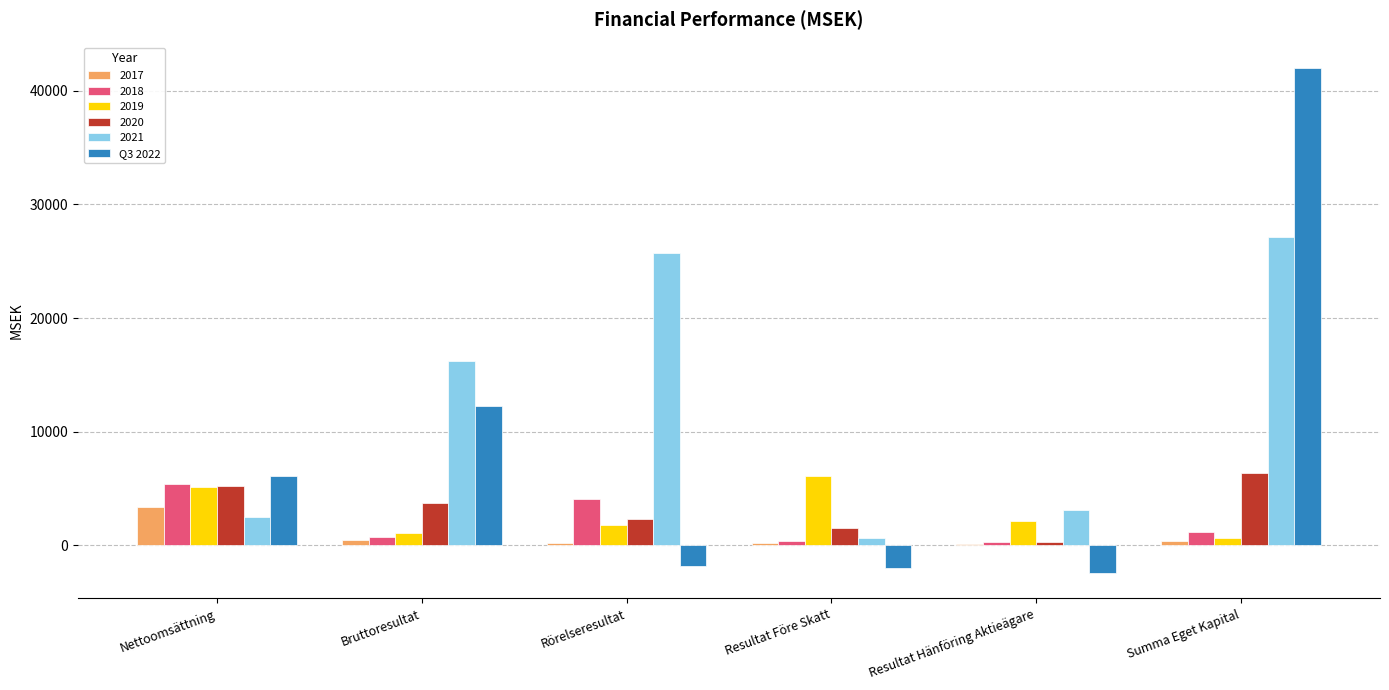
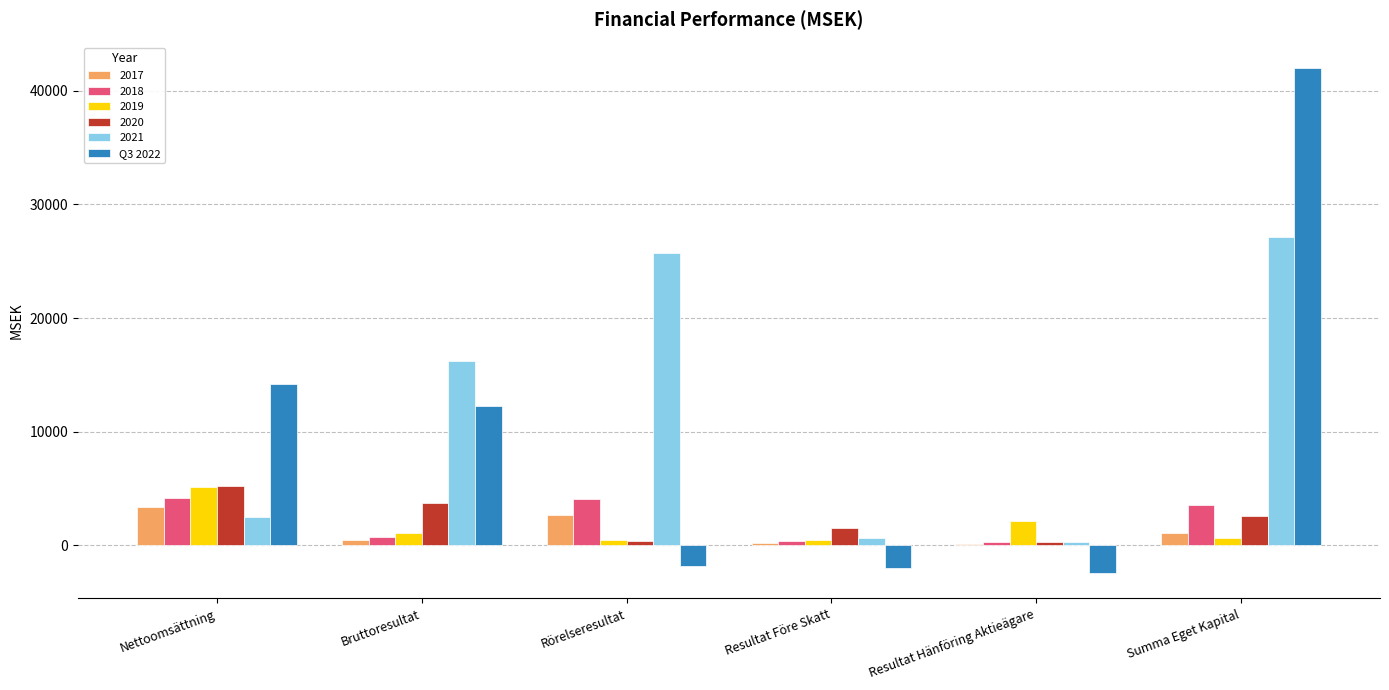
  {
    "2017": {
      "Nettoomsättning": 3400,
      "Bruttoresultat": 400,
-     "Rörelseresultat": 200,
-     "Summa Eget Kapital": 400
+     "Rörelseresultat": 2600,
+     "Summa Eget Kapital": 1100
    },
    "2018": {
-     "Nettoomsättning": 5400,
+     "Nettoomsättning": 4100,
      "Bruttoresultat": 700,
      "Rörelseresultat": 4100,
      "Resultat Före Skatt": 400,
      "Resultat Hänföring Aktieägare": 300,
-     "Summa Eget Kapital": 1200
+     "Summa Eget Kapital": 3500
    },
    "2019": {
      "Nettoomsättning": 5100,
      "Bruttoresultat": 1100,
-     "Rörelseresultat": 1800,
-     "Resultat Före Skatt": 6100,
+     "Rörelseresultat": 500,
+     "Resultat Före Skatt": 400,
      "Resultat Hänföring Aktieägare": 2100,
      "Summa Eget Kapital": 700
    },
    "2020": {
      "Nettoomsättning": 5200,
      "Bruttoresultat": 3700,
-     "Rörelseresultat": 2300,
+     "Rörelseresultat": 300,
      "Resultat Före Skatt": 1500,
      "Resultat Hänföring Aktieägare": 300,
-     "Summa Eget Kapital": 6400
+     "Summa Eget Kapital": 2500
    },
    "2021": {
      "Nettoomsättning": 2500,
      "Bruttoresultat": 16200,
      "Rörelseresultat": 25700,
      "Resultat Före Skatt": 700,
-     "Resultat Hänföring Aktieägare": 3100,
+     "Resultat Hänföring Aktieägare": 300,
      "Summa Eget Kapital": 27200
    },
    "Q3 2022": {
-     "Nettoomsättning": 6100,
+     "Nettoomsättning": 14200,
      "Bruttoresultat": 12300,
      "Rörelseresultat": -1800,
      "Resultat Före Skatt": -2000,
      "Resultat Hänföring Aktieägare": -2500,
      "Summa Eget Kapital": 42000
    }
  }
